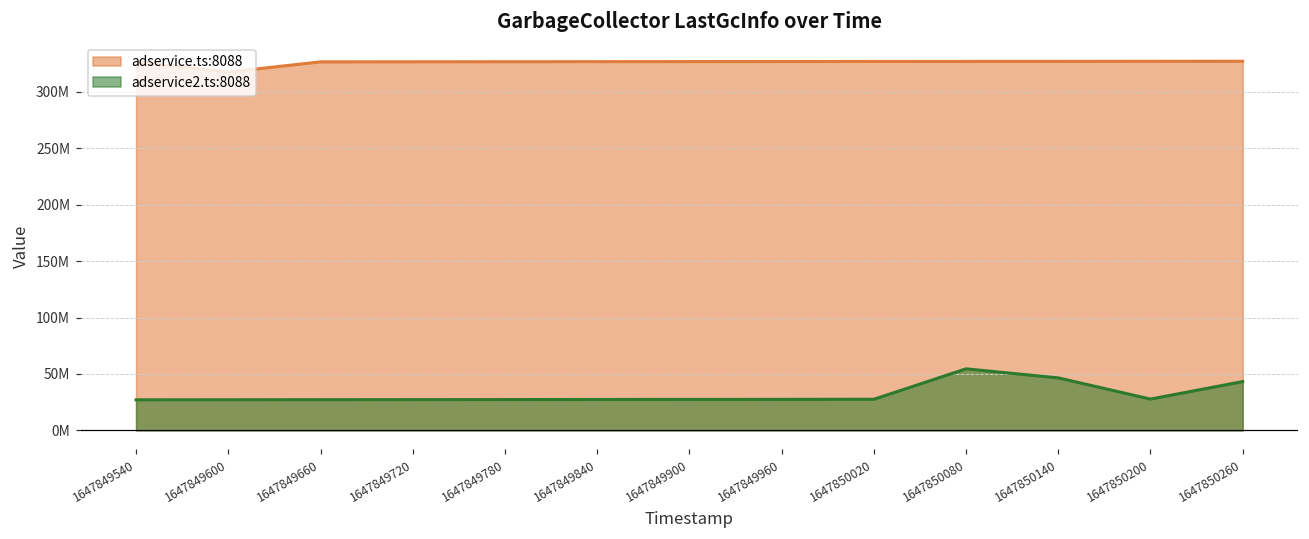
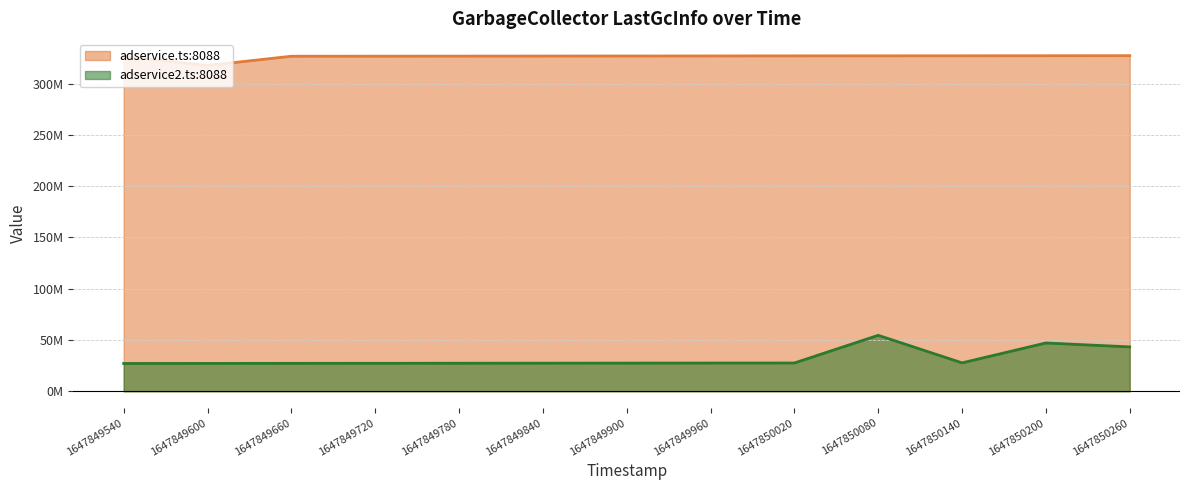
  {
    "adservice.ts:8088": {
      "1647849660": 327000000,
      "1647849720": 327000000,
      "1647849780": 327000000,
      "1647849840": 327000000,
      "1647849900": 327000000,
      "1647849960": 327000000,
      "1647850020": 327000000,
      "1647850080": 327000000,
      "1647850140": 327000000,
      "1647850200": 327000000,
      "1647850260": 327000000
    },
    "adservice2.ts:8088": {
      "1647849540": 27000000,
      "1647849600": 27000000,
      "1647849660": 27000000,
      "1647849720": 27000000,
      "1647849780": 27000000,
      "1647849840": 27000000,
      "1647849900": 27000000,
      "1647849960": 28000000,
      "1647850020": 28000000,
      "1647850080": 55000000,
-     "1647850140": 47000000,
-     "1647850200": 28000000,
+     "1647850140": 28000000,
+     "1647850200": 47000000,
      "1647850260": 43000000
    }
  }
